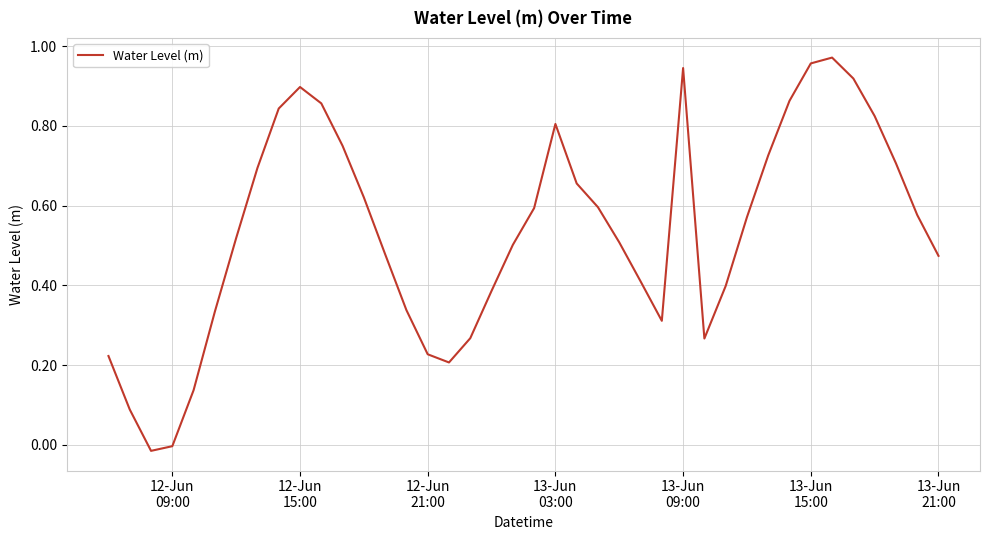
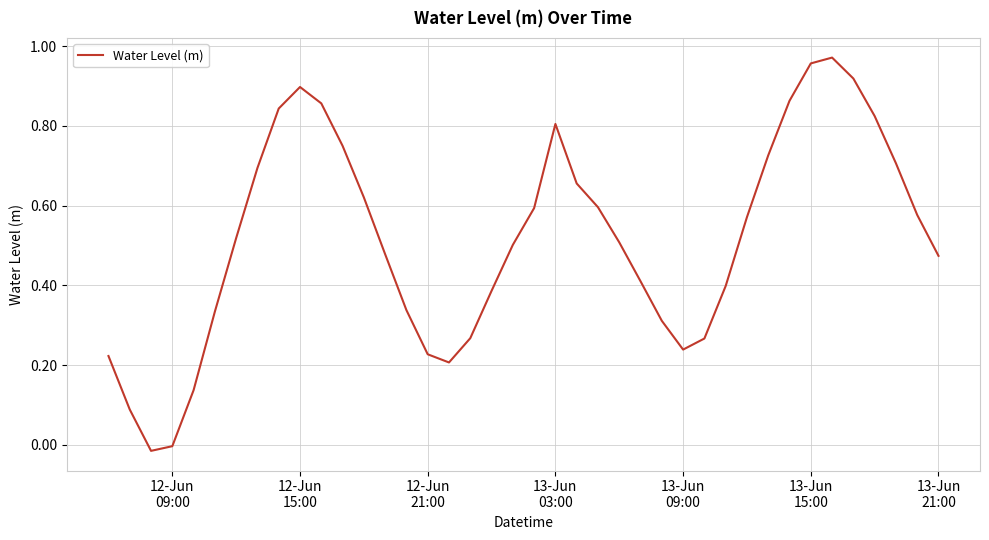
  {
    "12-Jun 09:00": 0.00,
    "12-Jun 15:00": 0.90,
    "12-Jun 21:00": 0.23,
    "13-Jun 03:00": 0.81,
-   "13-Jun 09:00": 0.95,
+   "13-Jun 09:00": 0.24,
    "13-Jun 15:00": 0.96,
    "13-Jun 21:00": 0.47
  }
